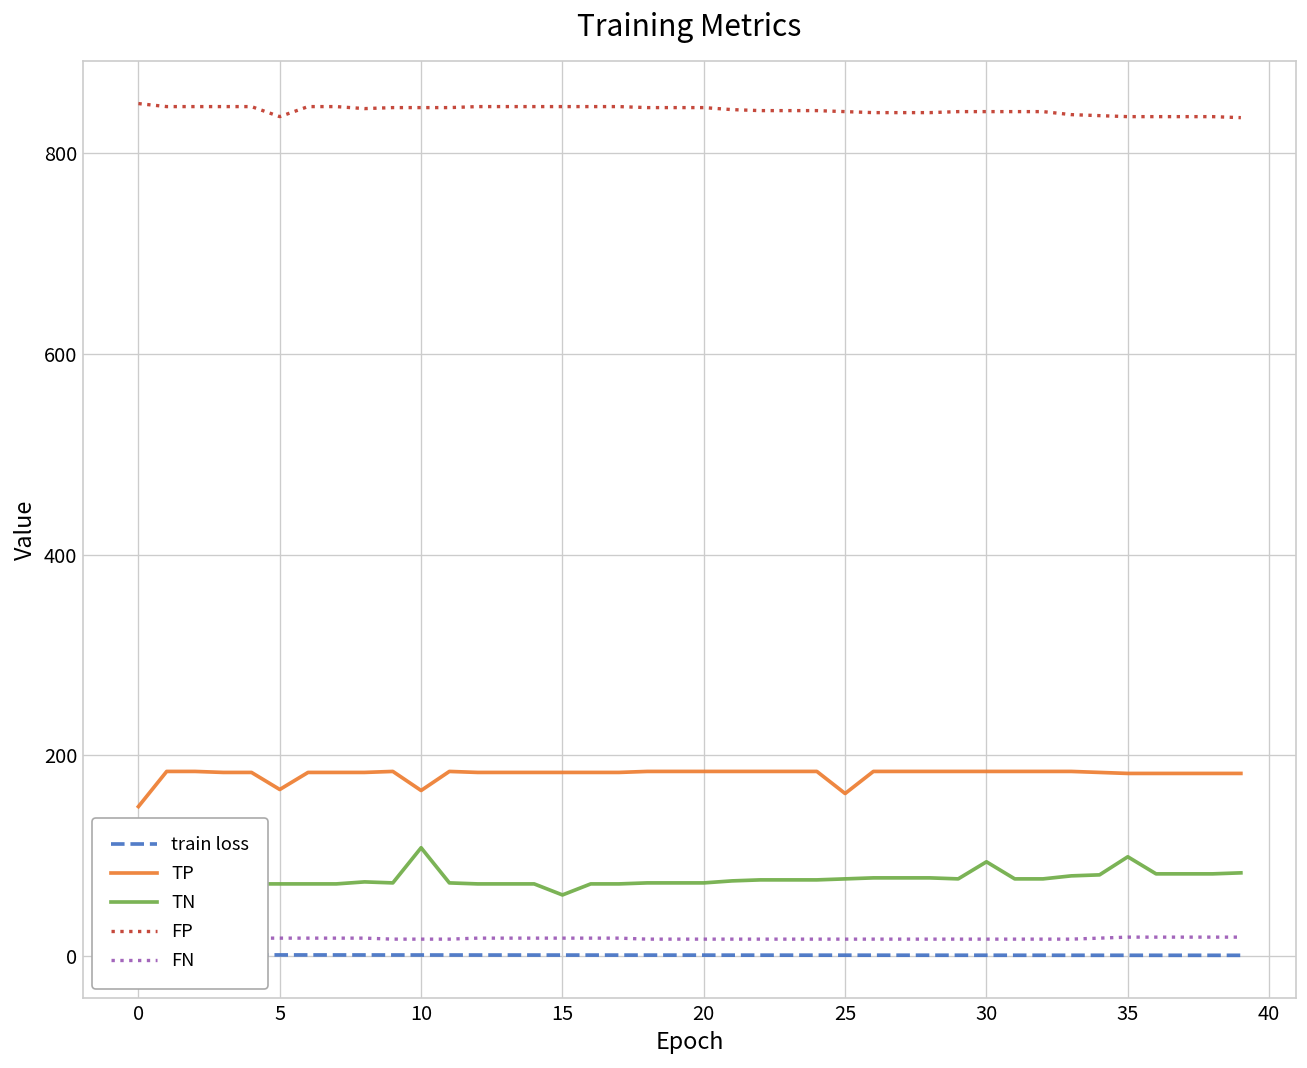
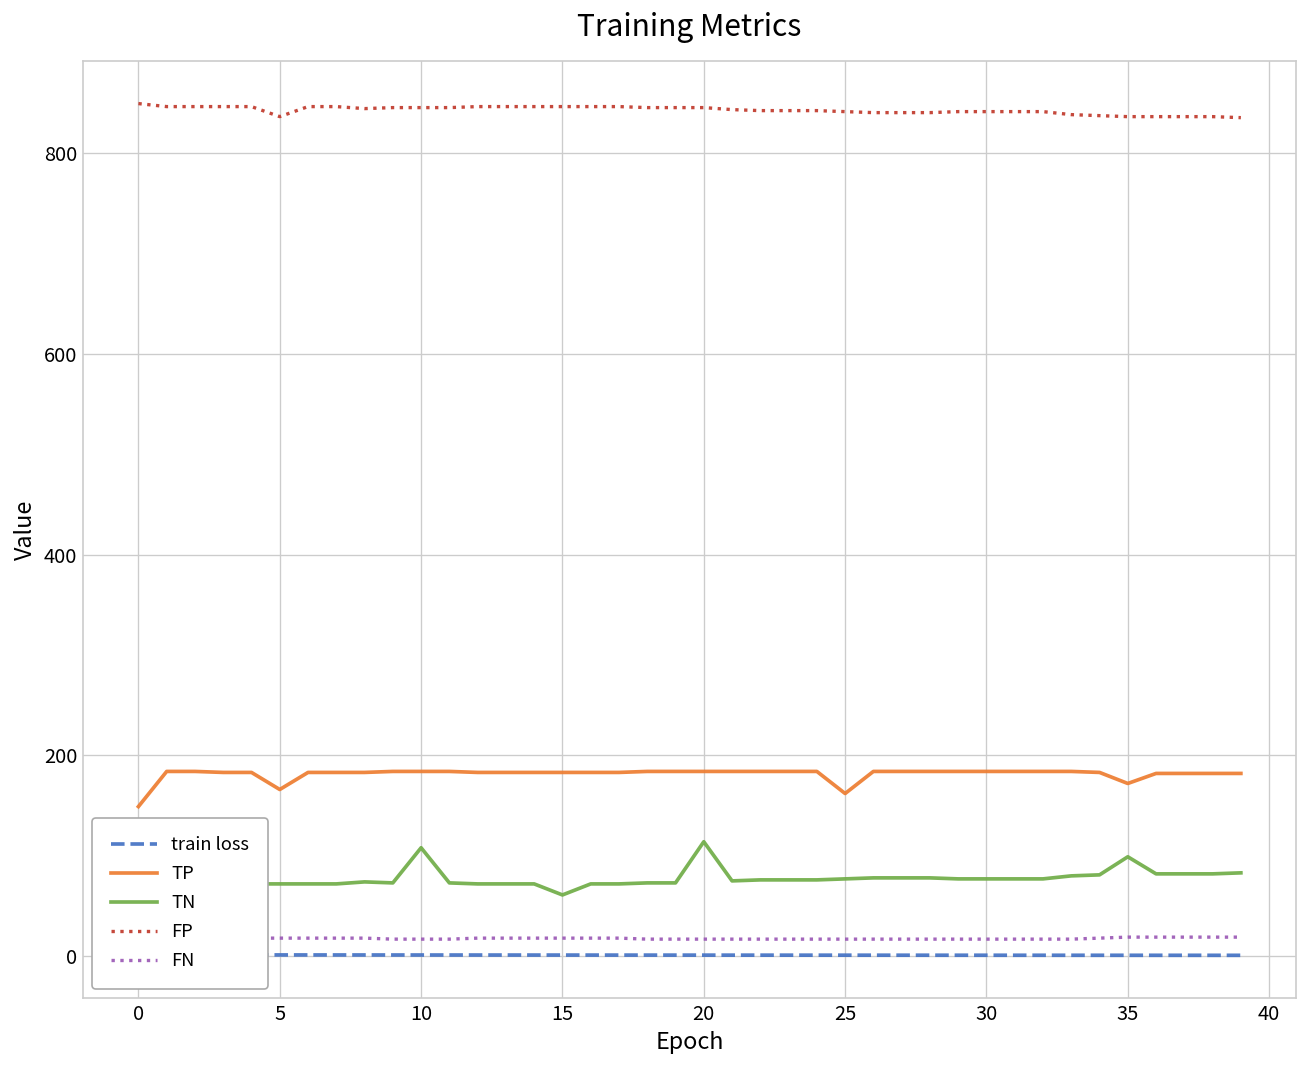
  {
    "train loss": {
      "5": 0,
      "10": 0,
      "15": 0,
      "20": 0,
      "25": 0,
      "30": 0,
      "35": 0
    },
    "TP": {
      "5": 170,
-     "10": 170,
+     "10": 180,
      "15": 180,
      "20": 180,
      "25": 160,
      "30": 180,
-     "35": 180
+     "35": 170
    },
    "TN": {
      "5": 70,
      "10": 110,
      "15": 60,
-     "20": 70,
+     "20": 110,
      "25": 80,
-     "30": 90,
+     "30": 80,
      "35": 100
    },
    "FP": {
      "0": 850,
      "5": 840,
      "10": 850,
      "15": 850,
      "20": 850,
      "25": 840,
      "30": 840,
      "35": 840
    },
    "FN": {
      "5": 20,
      "10": 20,
      "15": 20,
      "20": 20,
      "25": 20,
      "30": 20,
      "35": 20
    }
  }
